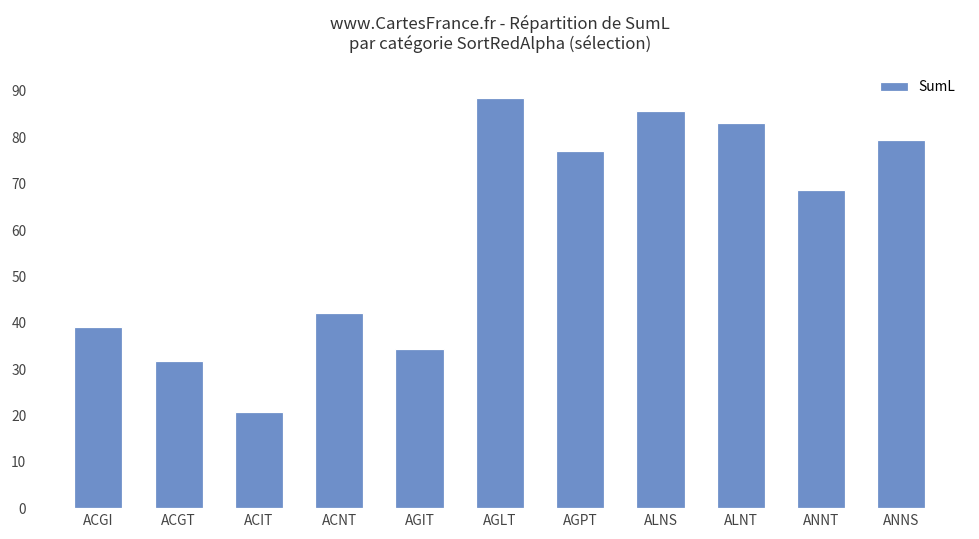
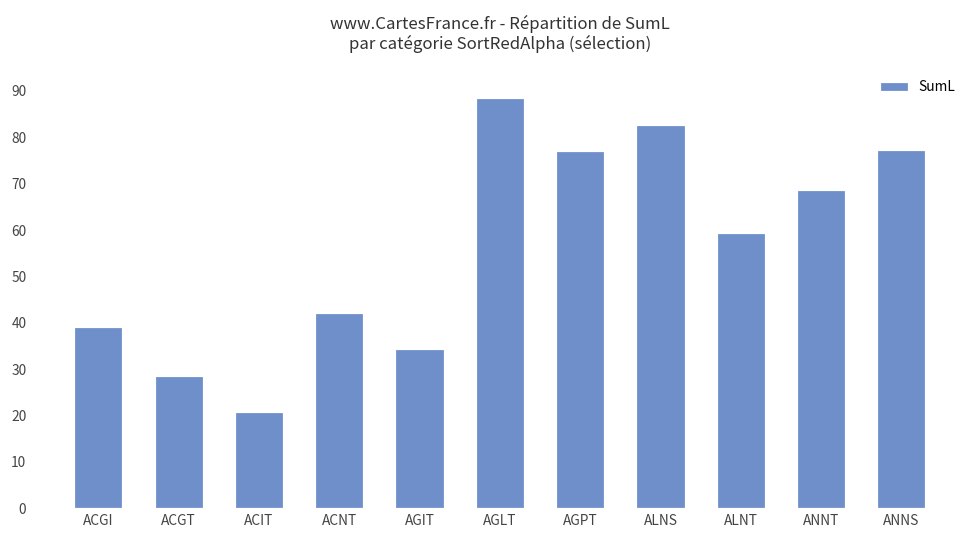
  {
    "ACGI": 39,
-   "ACGT": 32,
+   "ACGT": 29,
    "ACIT": 21,
    "ACNT": 42,
    "AGIT": 34,
    "AGLT": 88,
    "AGPT": 77,
-   "ALNS": 86,
-   "ALNT": 83,
+   "ALNS": 83,
+   "ALNT": 59,
    "ANNT": 69,
-   "ANNS": 79
+   "ANNS": 77
  }
